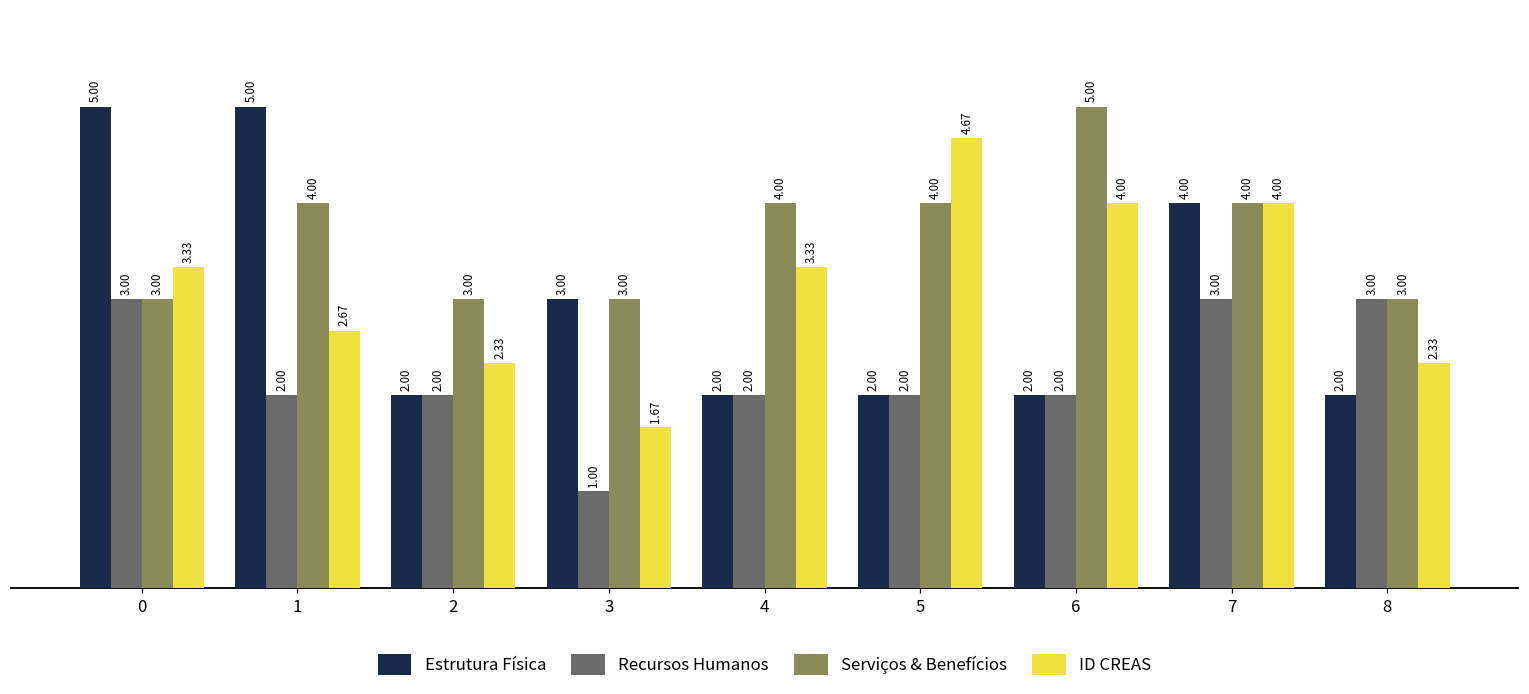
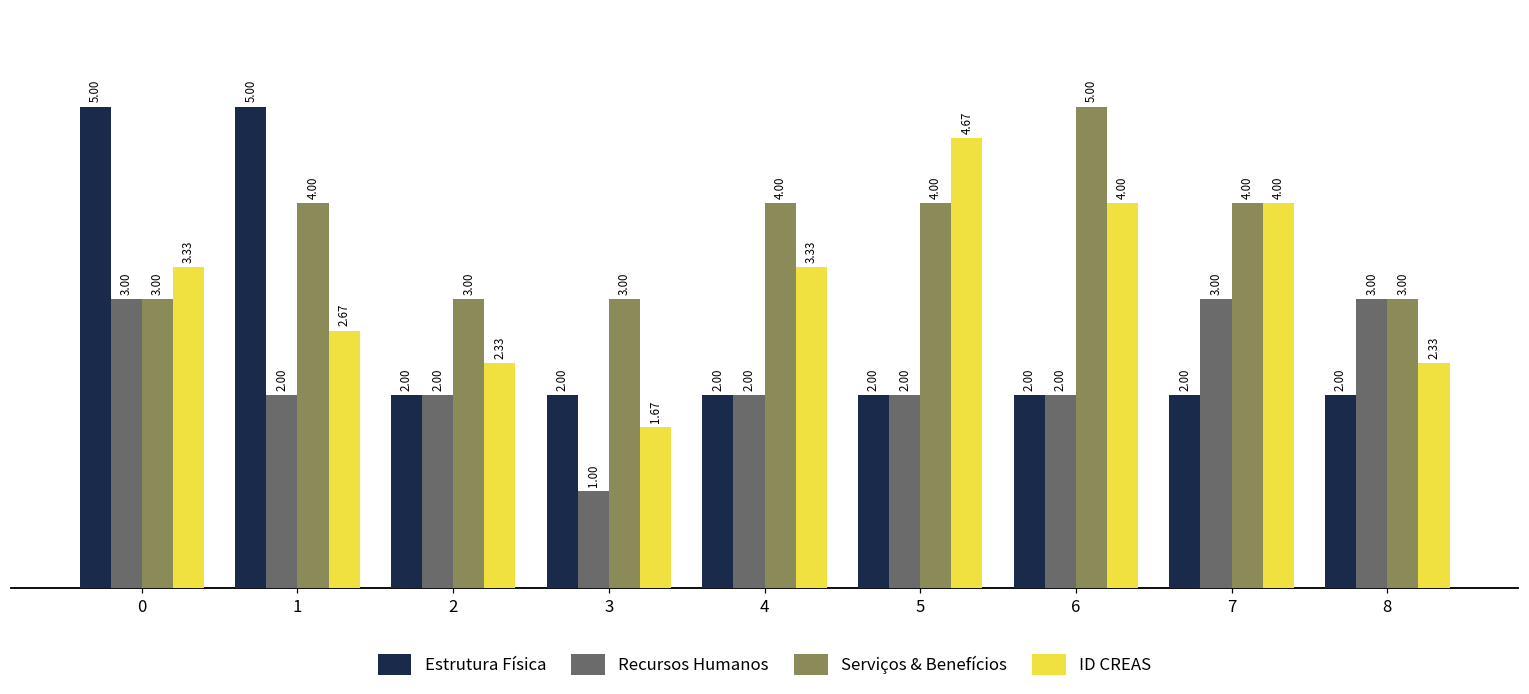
  {
    "Estrutura Física": {
      "0": 5.00,
      "1": 5.00,
      "2": 2.00,
-     "3": 3.00,
+     "3": 2.00,
      "4": 2.00,
      "5": 2.00,
      "6": 2.00,
-     "7": 4.00,
+     "7": 2.00,
      "8": 2.00
    },
    "ID CREAS": {
      "0": 3.33,
      "1": 2.67,
      "2": 2.33,
      "3": 1.67,
      "4": 3.33,
      "5": 4.67,
      "6": 4.00,
      "7": 4.00,
      "8": 2.33
    }
  }
